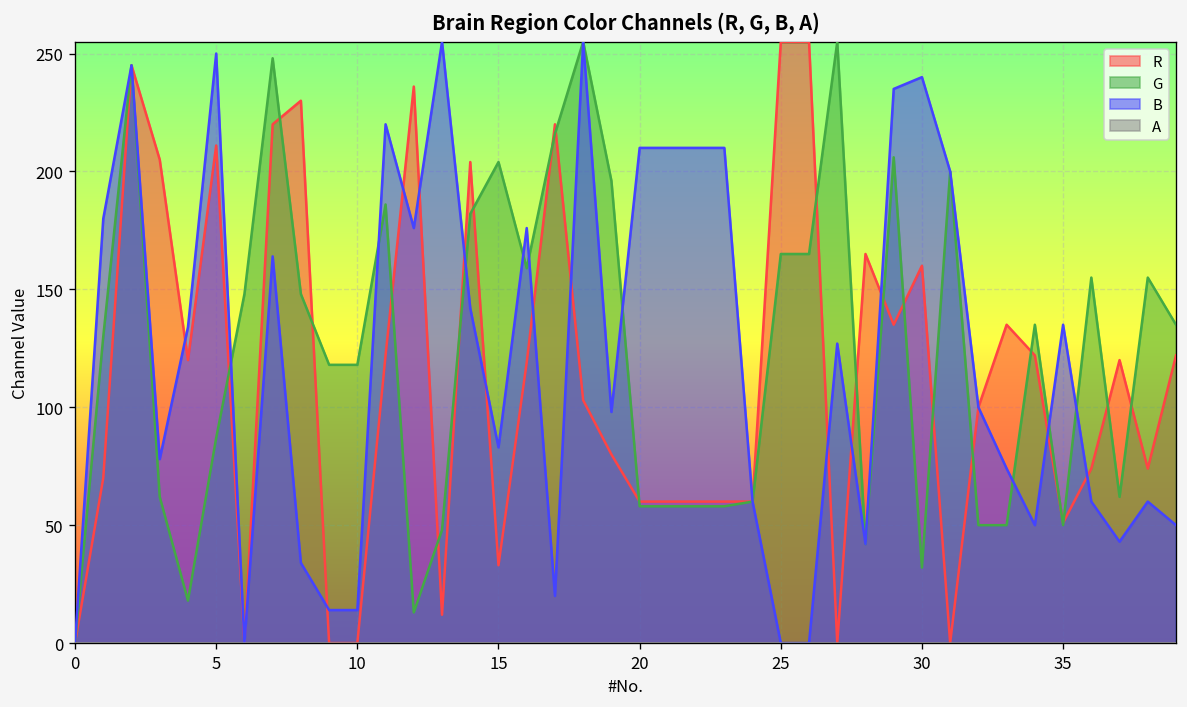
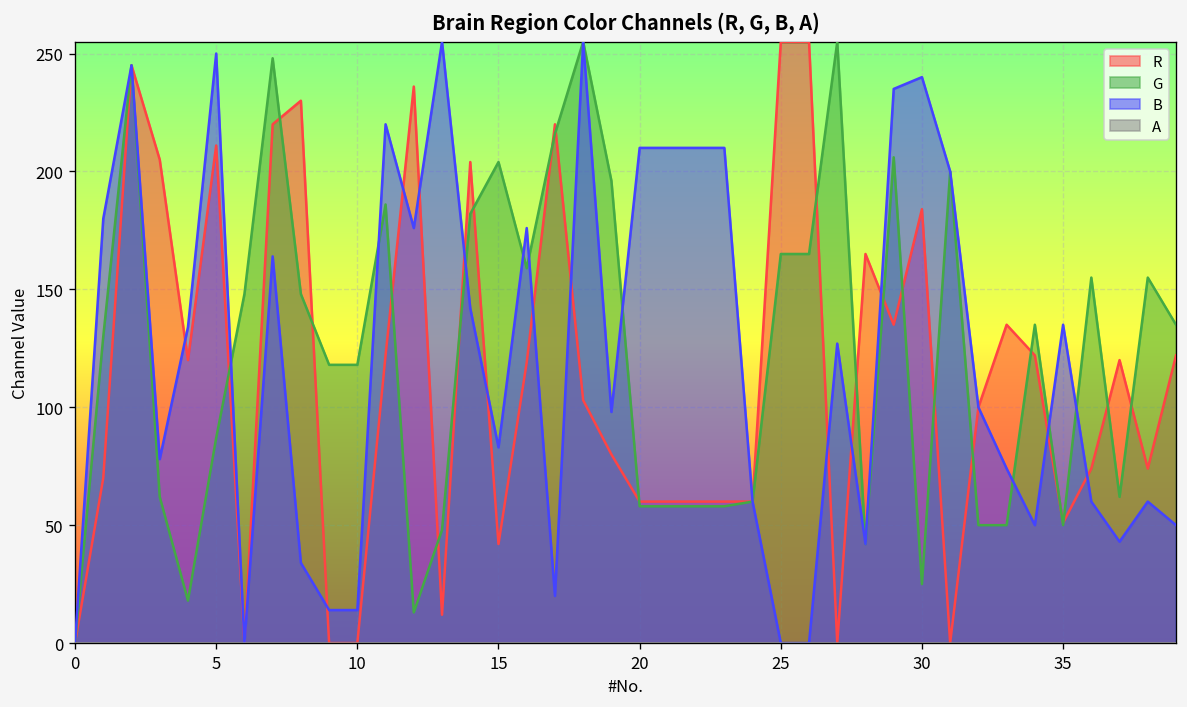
  {
    "R": {
      "5": 211,
-     "15": 33,
+     "15": 42,
      "20": 60,
      "25": 255,
-     "30": 160
+     "30": 184
    },
    "G": {
      "5": 87,
      "10": 118,
      "15": 204,
      "20": 58,
      "25": 165,
-     "30": 32
+     "30": 25
    },
    "B": {
      "5": 250,
      "10": 14,
      "15": 83,
      "20": 210,
      "30": 240,
      "35": 135
    },
    "A": {
      "5": 0,
      "15": 0,
      "20": 0,
      "30": 0,
      "35": 0
    }
  }
